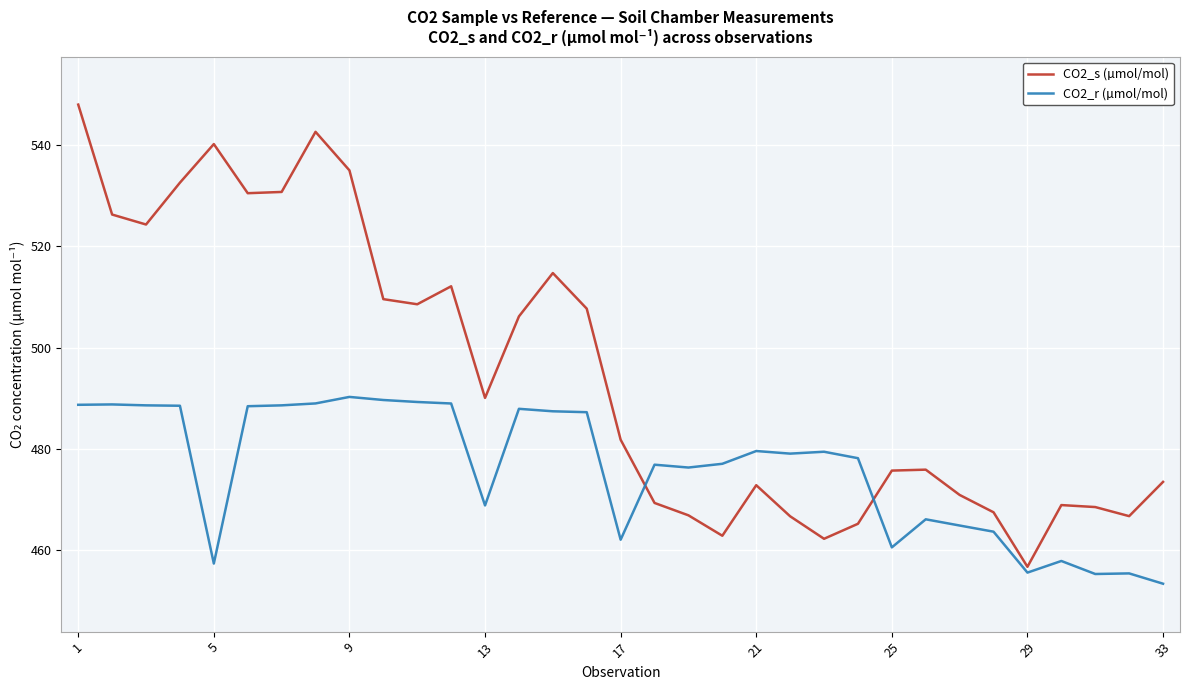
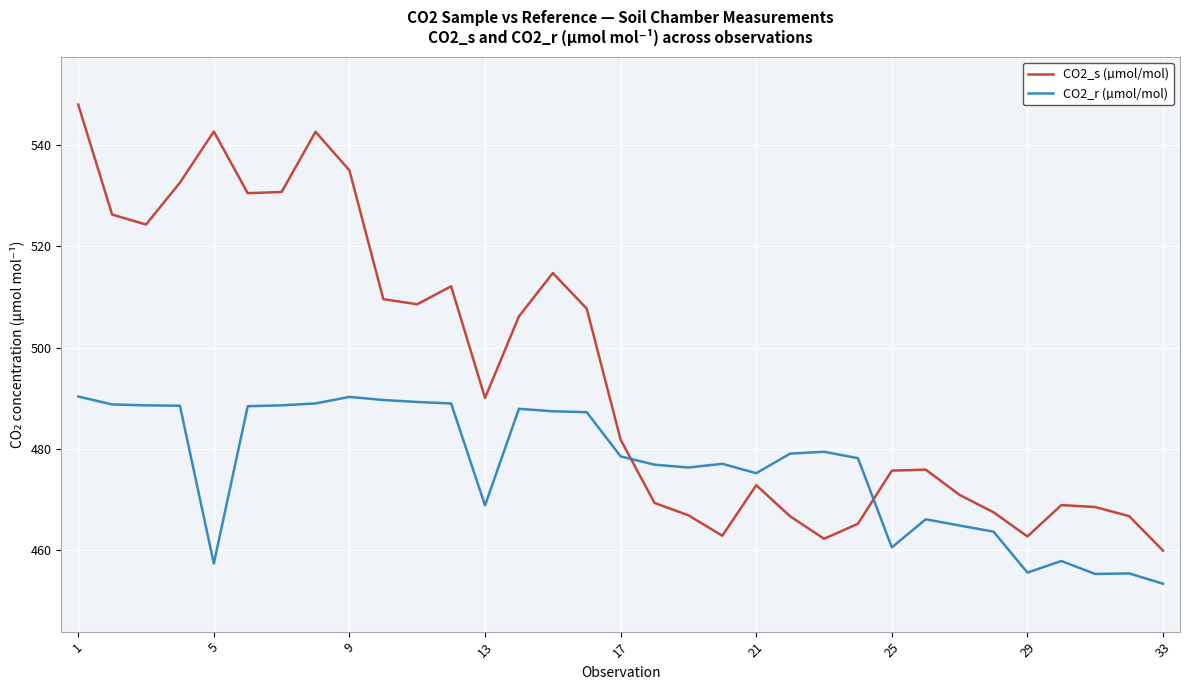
  {
    "CO2_s (µmol/mol)": {
      "1": 548,
-     "5": 540,
+     "5": 543,
      "9": 535,
      "13": 490,
      "17": 482,
      "21": 473,
      "25": 476,
-     "29": 457,
-     "33": 473
+     "29": 463,
+     "33": 460
    },
    "CO2_r (µmol/mol)": {
-     "1": 489,
+     "1": 490,
      "5": 457,
      "9": 490,
      "13": 469,
-     "17": 462,
-     "21": 480,
+     "17": 479,
+     "21": 475,
      "25": 461,
      "29": 456,
      "33": 453
    }
  }
